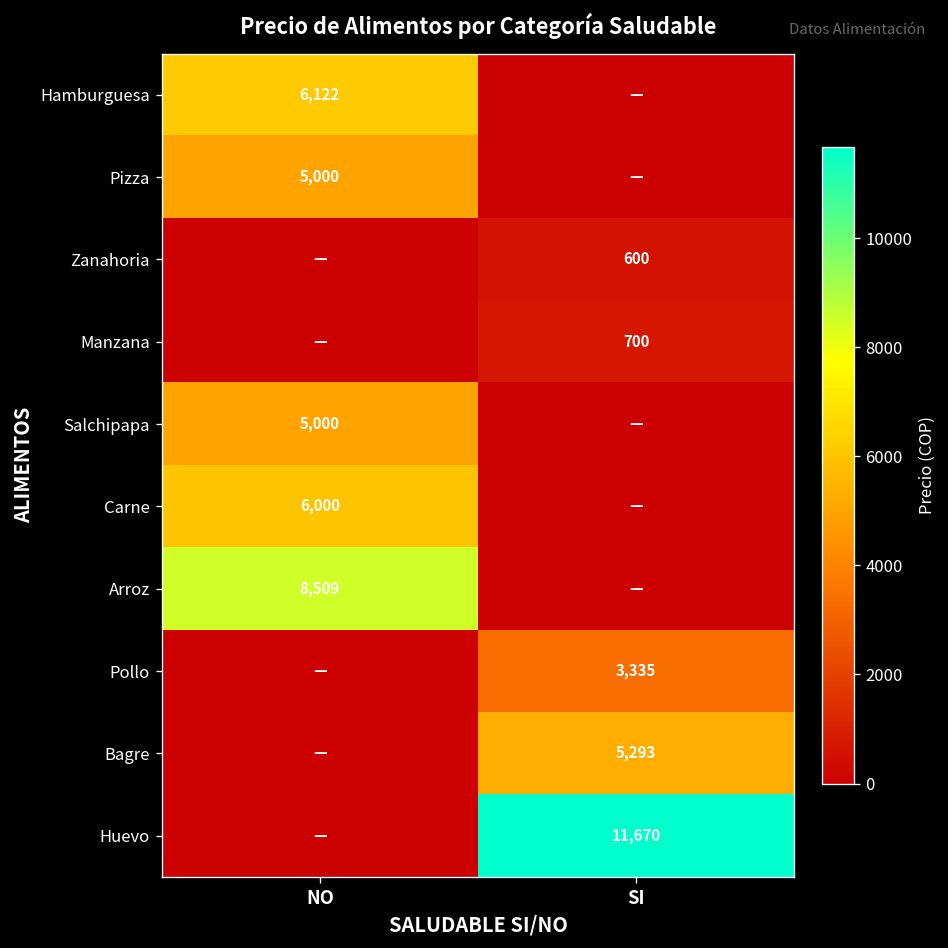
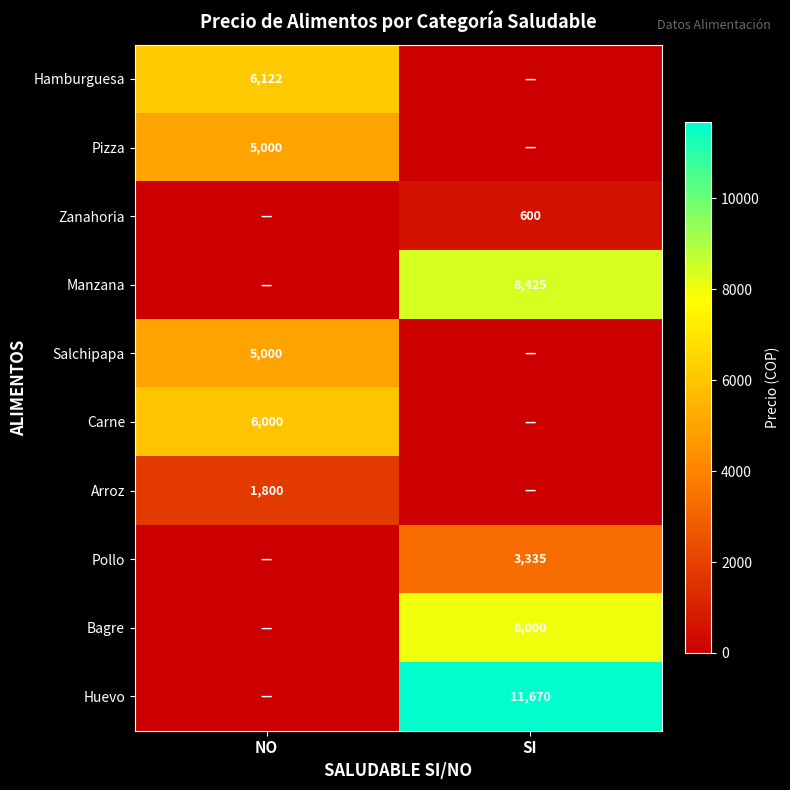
  {
    "Hamburguesa": {
      "NO": "6,122"
    },
    "Pizza": {
      "NO": "5,000"
    },
    "Zanahoria": {
      "SI": "600"
    },
    "Manzana": {
-     "SI": "700"
+     "SI": "8,425"
    },
    "Salchipapa": {
      "NO": "5,000"
    },
    "Carne": {
      "NO": "6,000"
    },
    "Arroz": {
-     "NO": "8,509"
+     "NO": "1,800"
    },
    "Pollo": {
      "SI": "3,335"
    },
    "Bagre": {
-     "SI": "5,293"
+     "SI": "8,000"
    },
    "Huevo": {
      "SI": "11,670"
    }
  }
